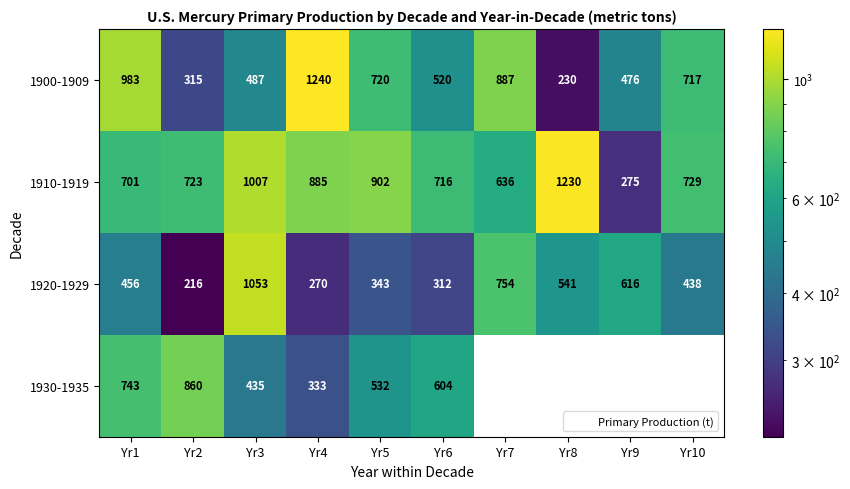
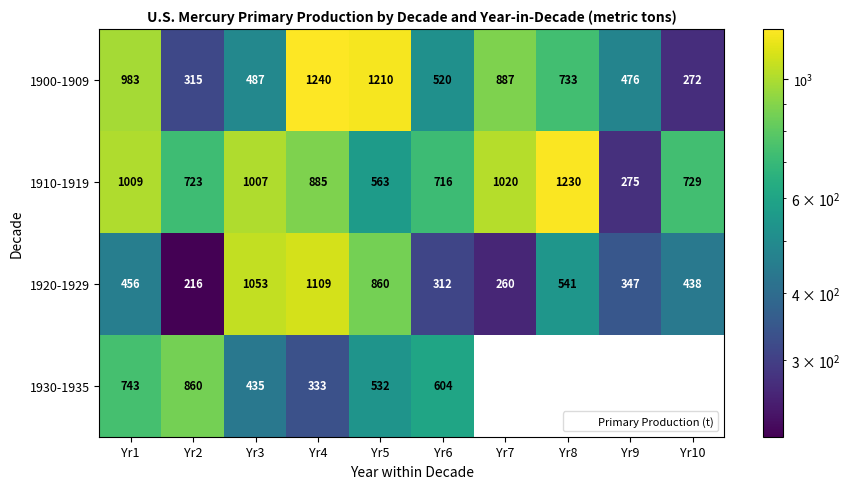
  {
    "1900-1909": {
      "Yr1": 983,
      "Yr2": 315,
      "Yr3": 487,
      "Yr4": 1240,
-     "Yr5": 720,
+     "Yr5": 1210,
      "Yr6": 520,
      "Yr7": 887,
-     "Yr8": 230,
+     "Yr8": 733,
      "Yr9": 476,
-     "Yr10": 717
+     "Yr10": 272
    },
    "1910-1919": {
-     "Yr1": 701,
+     "Yr1": 1009,
      "Yr2": 723,
      "Yr3": 1007,
      "Yr4": 885,
-     "Yr5": 902,
+     "Yr5": 563,
      "Yr6": 716,
-     "Yr7": 636,
+     "Yr7": 1020,
      "Yr8": 1230,
      "Yr9": 275,
      "Yr10": 729
    },
    "1920-1929": {
      "Yr1": 456,
      "Yr2": 216,
      "Yr3": 1053,
-     "Yr4": 270,
-     "Yr5": 343,
+     "Yr4": 1109,
+     "Yr5": 860,
      "Yr6": 312,
-     "Yr7": 754,
+     "Yr7": 260,
      "Yr8": 541,
-     "Yr9": 616,
+     "Yr9": 347,
      "Yr10": 438
    },
    "1930-1935": {
      "Yr1": 743,
      "Yr2": 860,
      "Yr3": 435,
      "Yr4": 333,
      "Yr5": 532,
      "Yr6": 604
    }
  }
